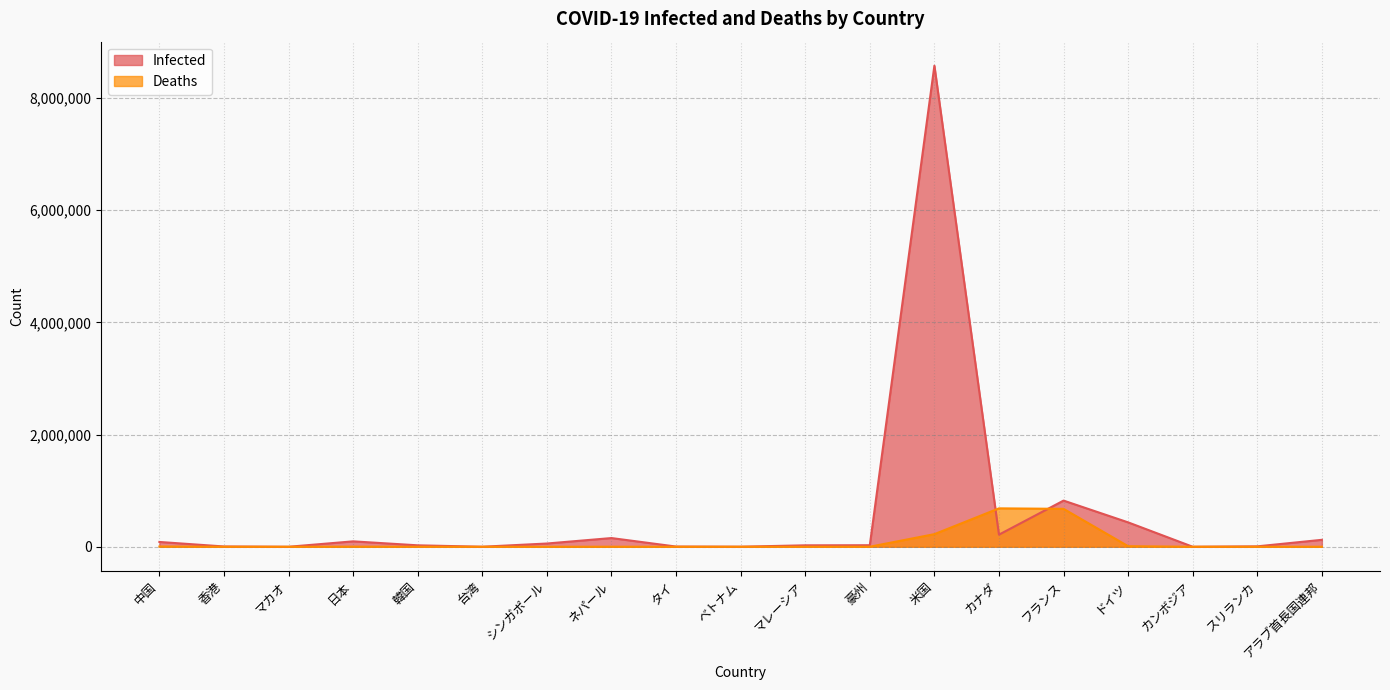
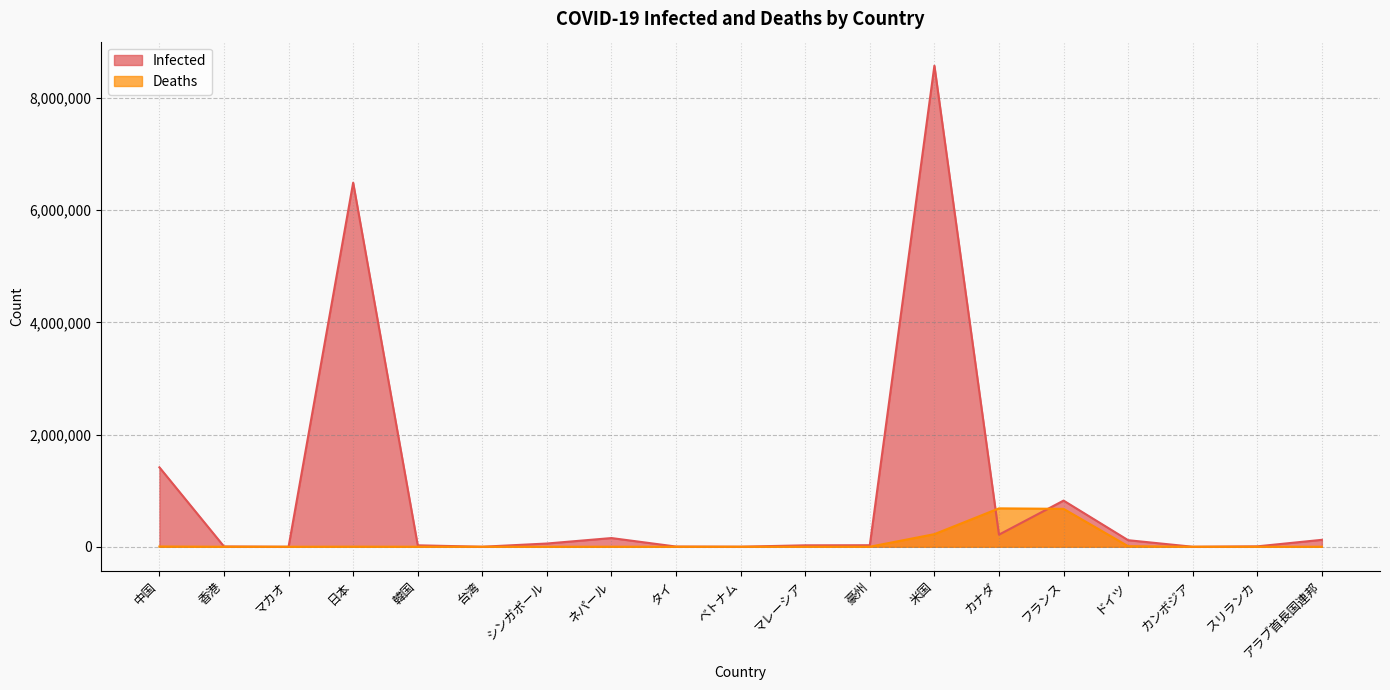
  {
    "Infected": {
-     "中国": "100,000",
-     "日本": "100,000",
+     "中国": "1,400,000",
+     "日本": "6,500,000",
      "シンガポール": "100,000",
      "ネパール": "200,000",
      "米国": "8,600,000",
      "カナダ": "200,000",
      "フランス": "800,000",
-     "ドイツ": "400,000",
+     "ドイツ": "100,000",
      "アラブ首長国連邦": "100,000"
    },
    "Deaths": {
      "中国": "0",
      "日本": "0",
      "シンガポール": "0",
      "ネパール": "0",
      "米国": "200,000",
      "カナダ": "700,000",
      "フランス": "700,000",
      "ドイツ": "0",
      "アラブ首長国連邦": "0"
    }
  }
